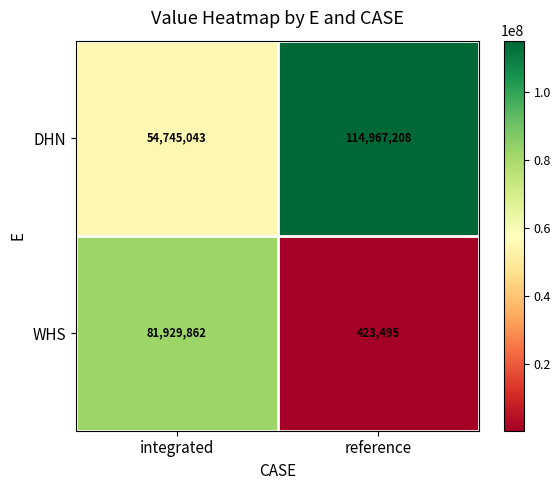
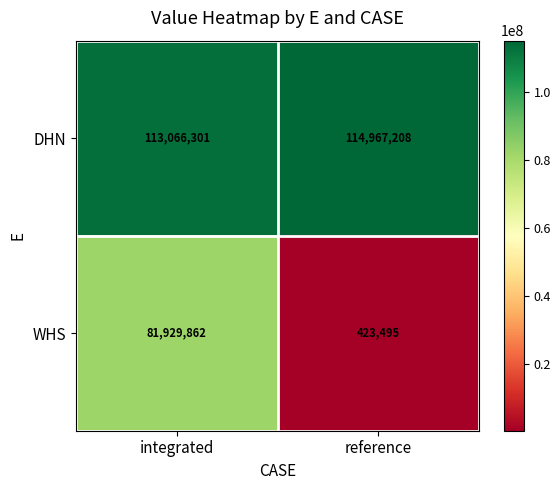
  {
    "DHN": {
-     "integrated": "54,745,043",
+     "integrated": "113,066,301",
      "reference": "114,967,208"
    },
    "WHS": {
      "integrated": "81,929,862",
      "reference": "423,495"
    }
  }
